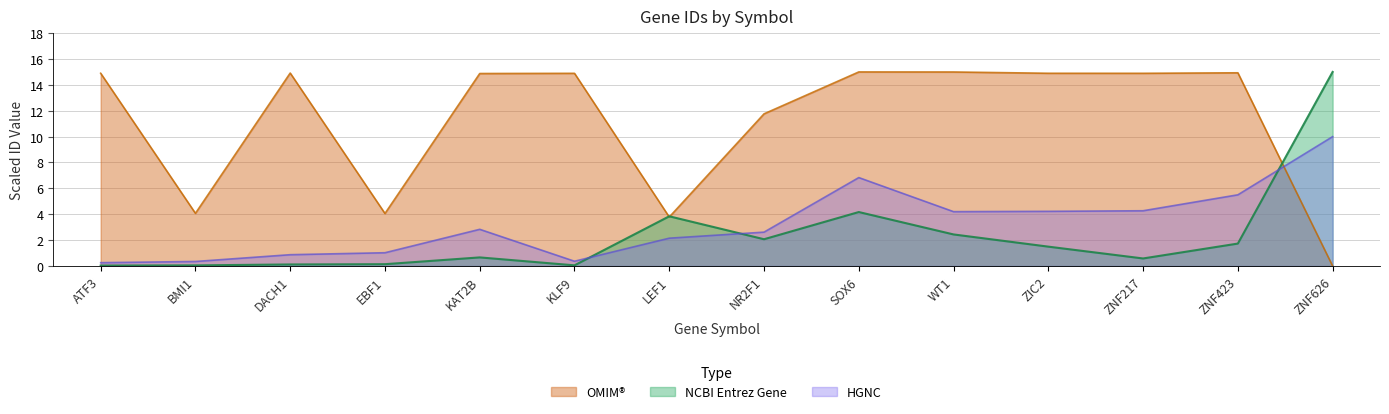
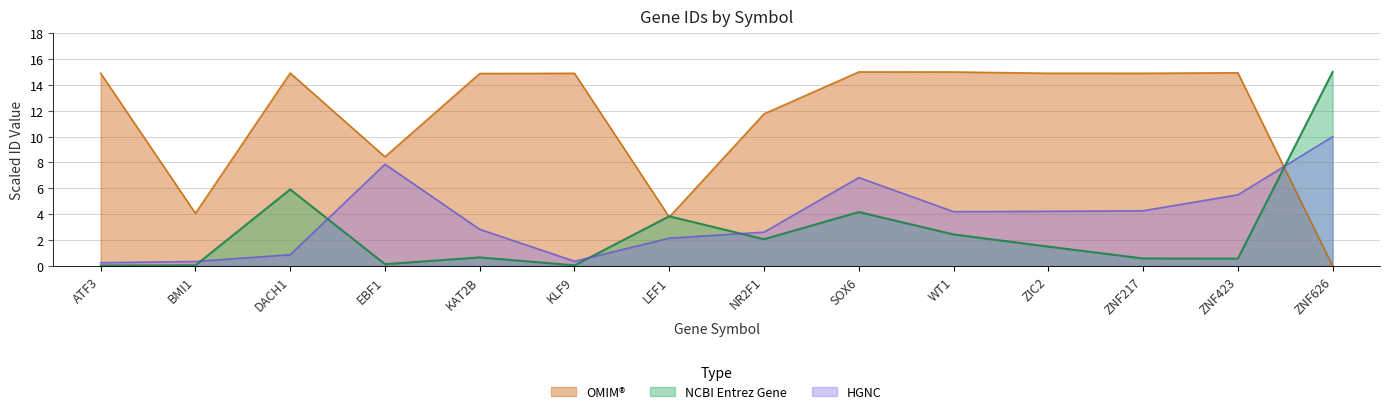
  {
    "OMIM®": {
      "ATF3": 14.9,
      "BMI1": 4.1,
      "DACH1": 14.9,
-     "EBF1": 4.1,
+     "EBF1": 8.4,
      "KAT2B": 14.9,
      "KLF9": 14.9,
      "NR2F1": 11.8,
      "SOX6": 15.0,
      "WT1": 15.0,
      "ZIC2": 14.9,
      "ZNF217": 14.9,
      "ZNF423": 14.9,
      "ZNF626": 0.0
    },
    "NCBI Entrez Gene": {
      "ATF3": 0.0,
      "BMI1": 0.0,
-     "DACH1": 0.1,
+     "DACH1": 5.9,
      "EBF1": 0.1,
      "KAT2B": 0.7,
      "KLF9": 0.1,
      "NR2F1": 2.1,
      "SOX6": 4.2,
      "WT1": 2.4,
      "ZIC2": 1.5,
      "ZNF217": 0.6,
-     "ZNF423": 1.7,
+     "ZNF423": 0.6,
      "ZNF626": 15.0
    },
    "HGNC": {
      "ATF3": 0.3,
      "BMI1": 0.3,
      "DACH1": 0.9,
-     "EBF1": 1.0,
+     "EBF1": 7.9,
      "KAT2B": 2.8,
      "KLF9": 0.4,
      "LEF1": 2.2,
      "NR2F1": 2.6,
      "SOX6": 6.8,
      "WT1": 4.2,
      "ZIC2": 4.2,
      "ZNF217": 4.3,
      "ZNF423": 5.5,
      "ZNF626": 10.0
    }
  }
